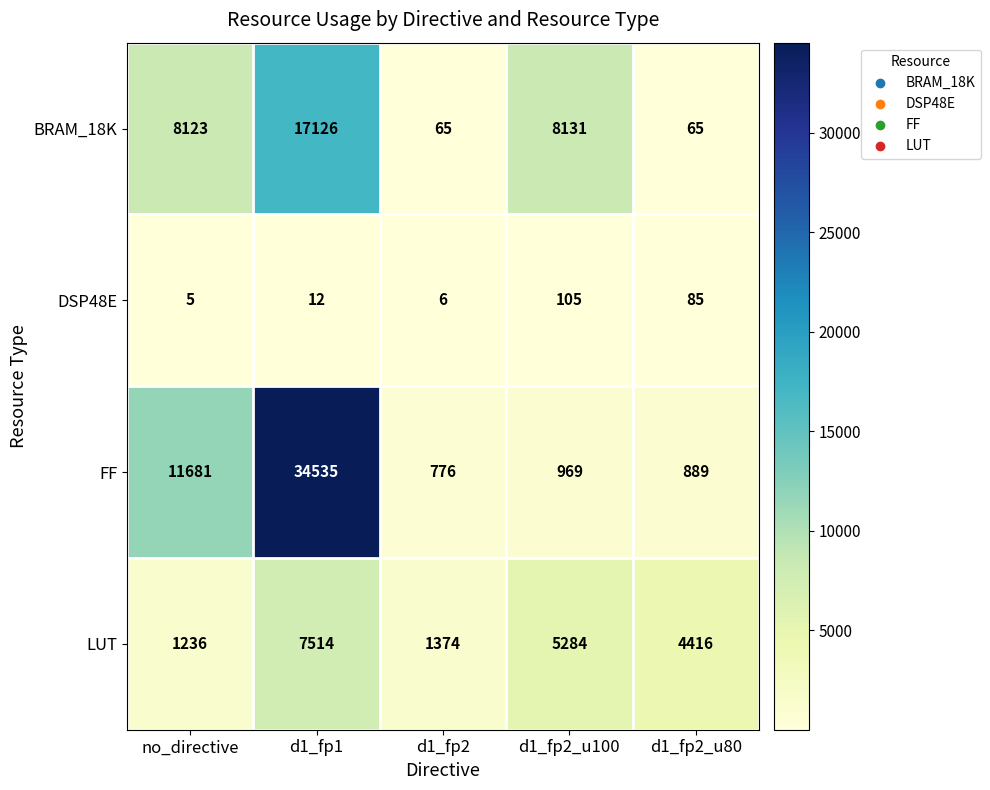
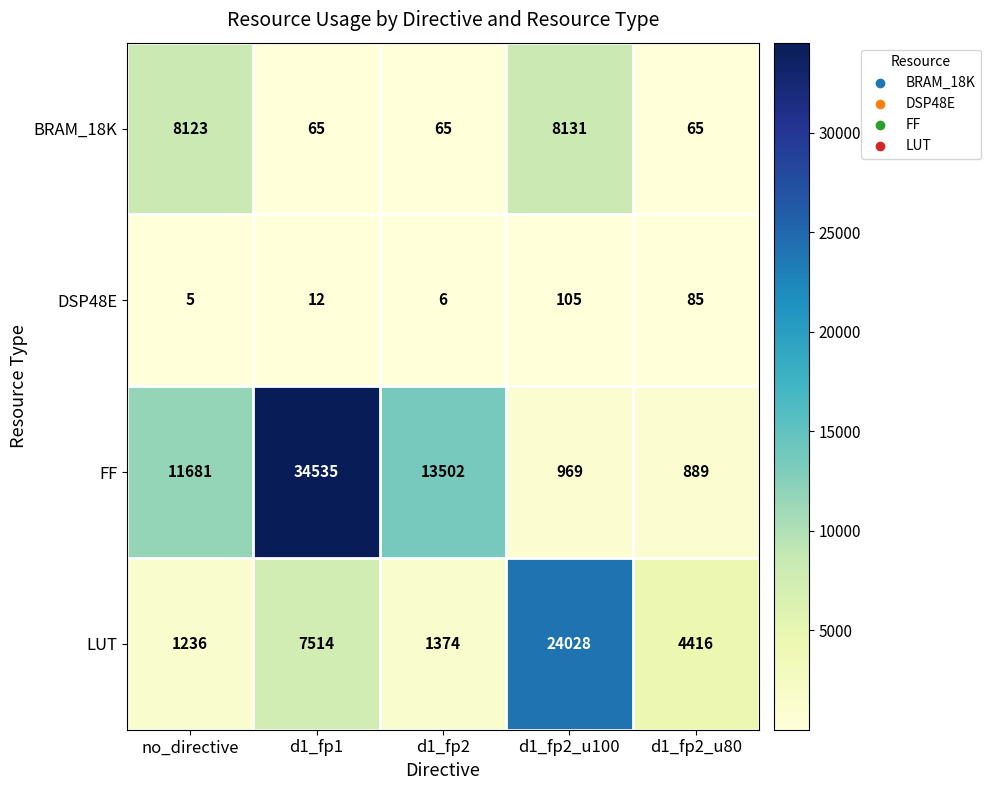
  {
    "BRAM_18K": {
      "no_directive": 8123,
-     "d1_fp1": 17126,
+     "d1_fp1": 65,
      "d1_fp2": 65,
      "d1_fp2_u100": 8131,
      "d1_fp2_u80": 65
    },
    "DSP48E": {
      "no_directive": 5,
      "d1_fp1": 12,
      "d1_fp2": 6,
      "d1_fp2_u100": 105,
      "d1_fp2_u80": 85
    },
    "FF": {
      "no_directive": 11681,
      "d1_fp1": 34535,
-     "d1_fp2": 776,
+     "d1_fp2": 13502,
      "d1_fp2_u100": 969,
      "d1_fp2_u80": 889
    },
    "LUT": {
      "no_directive": 1236,
      "d1_fp1": 7514,
      "d1_fp2": 1374,
-     "d1_fp2_u100": 5284,
+     "d1_fp2_u100": 24028,
      "d1_fp2_u80": 4416
    }
  }
